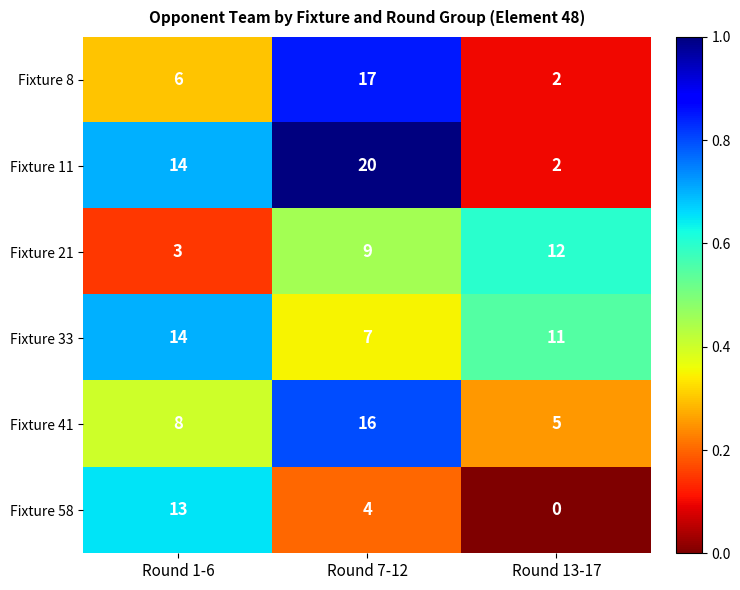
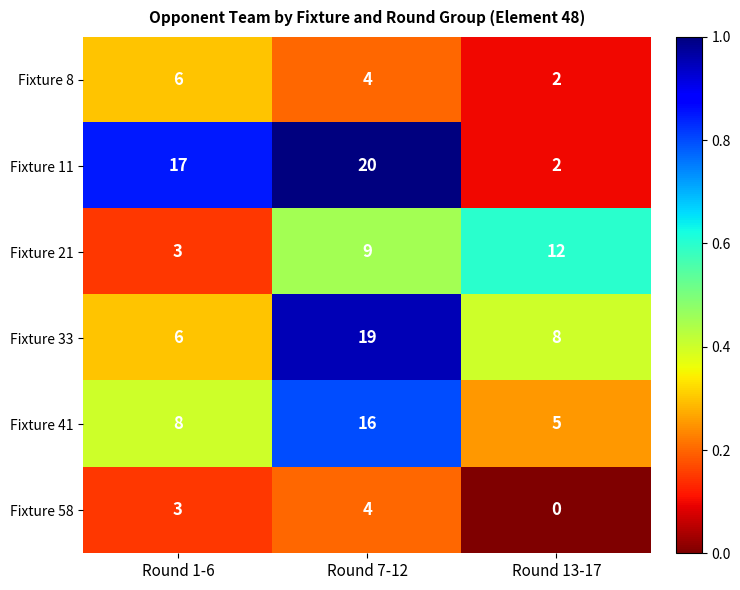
  {
    "Fixture 8": {
      "Round 1-6": 6,
-     "Round 7-12": 17,
+     "Round 7-12": 4,
      "Round 13-17": 2
    },
    "Fixture 11": {
-     "Round 1-6": 14,
+     "Round 1-6": 17,
      "Round 7-12": 20,
      "Round 13-17": 2
    },
    "Fixture 21": {
      "Round 1-6": 3,
      "Round 7-12": 9,
      "Round 13-17": 12
    },
    "Fixture 33": {
-     "Round 1-6": 14,
-     "Round 7-12": 7,
-     "Round 13-17": 11
+     "Round 1-6": 6,
+     "Round 7-12": 19,
+     "Round 13-17": 8
    },
    "Fixture 41": {
      "Round 1-6": 8,
      "Round 7-12": 16,
      "Round 13-17": 5
    },
    "Fixture 58": {
-     "Round 1-6": 13,
+     "Round 1-6": 3,
      "Round 7-12": 4,
      "Round 13-17": 0
    }
  }
